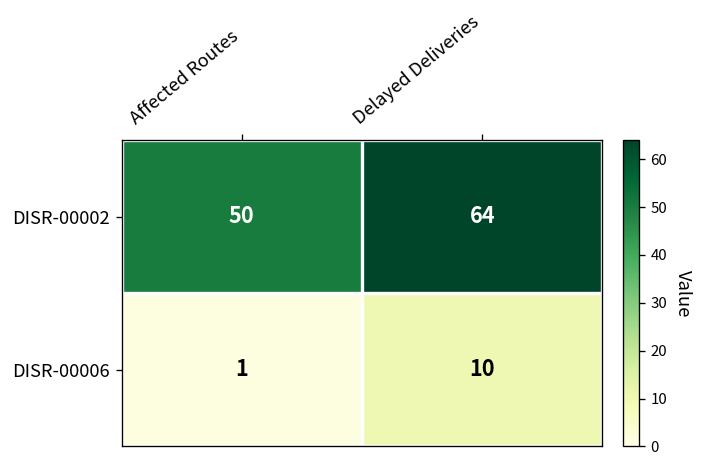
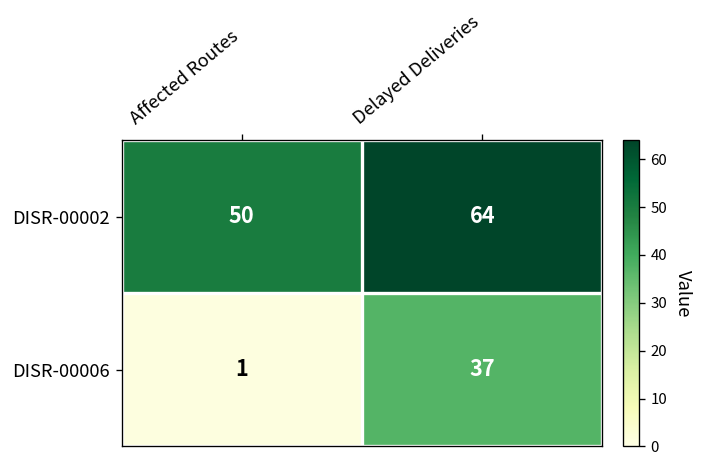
  {
    "DISR-00002": {
      "Affected Routes": 50,
      "Delayed Deliveries": 64
    },
    "DISR-00006": {
      "Affected Routes": 1,
-     "Delayed Deliveries": 10
+     "Delayed Deliveries": 37
    }
  }
